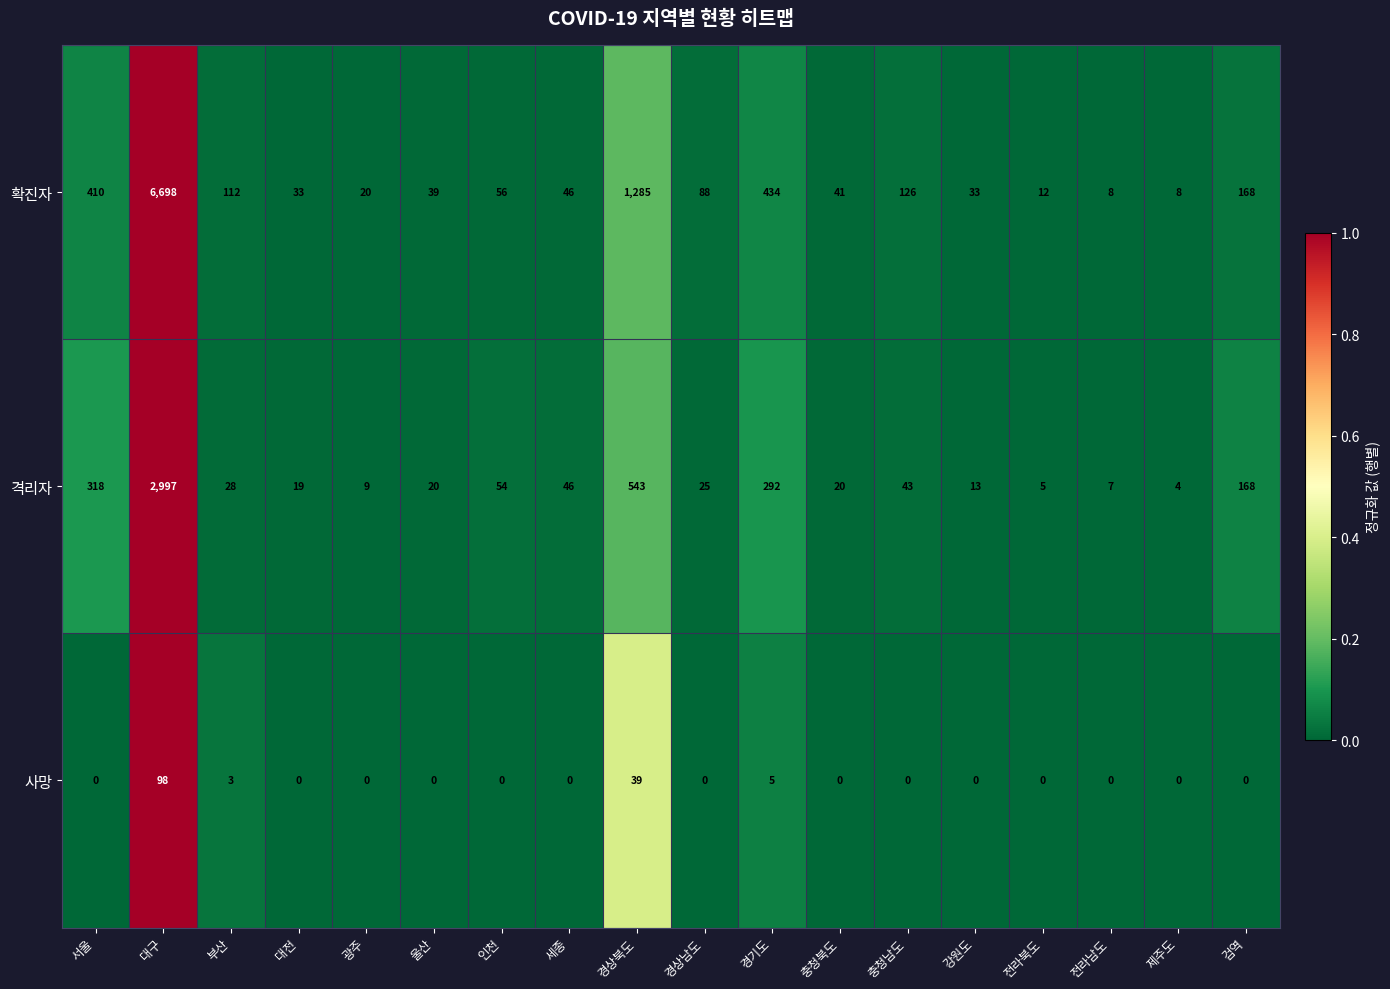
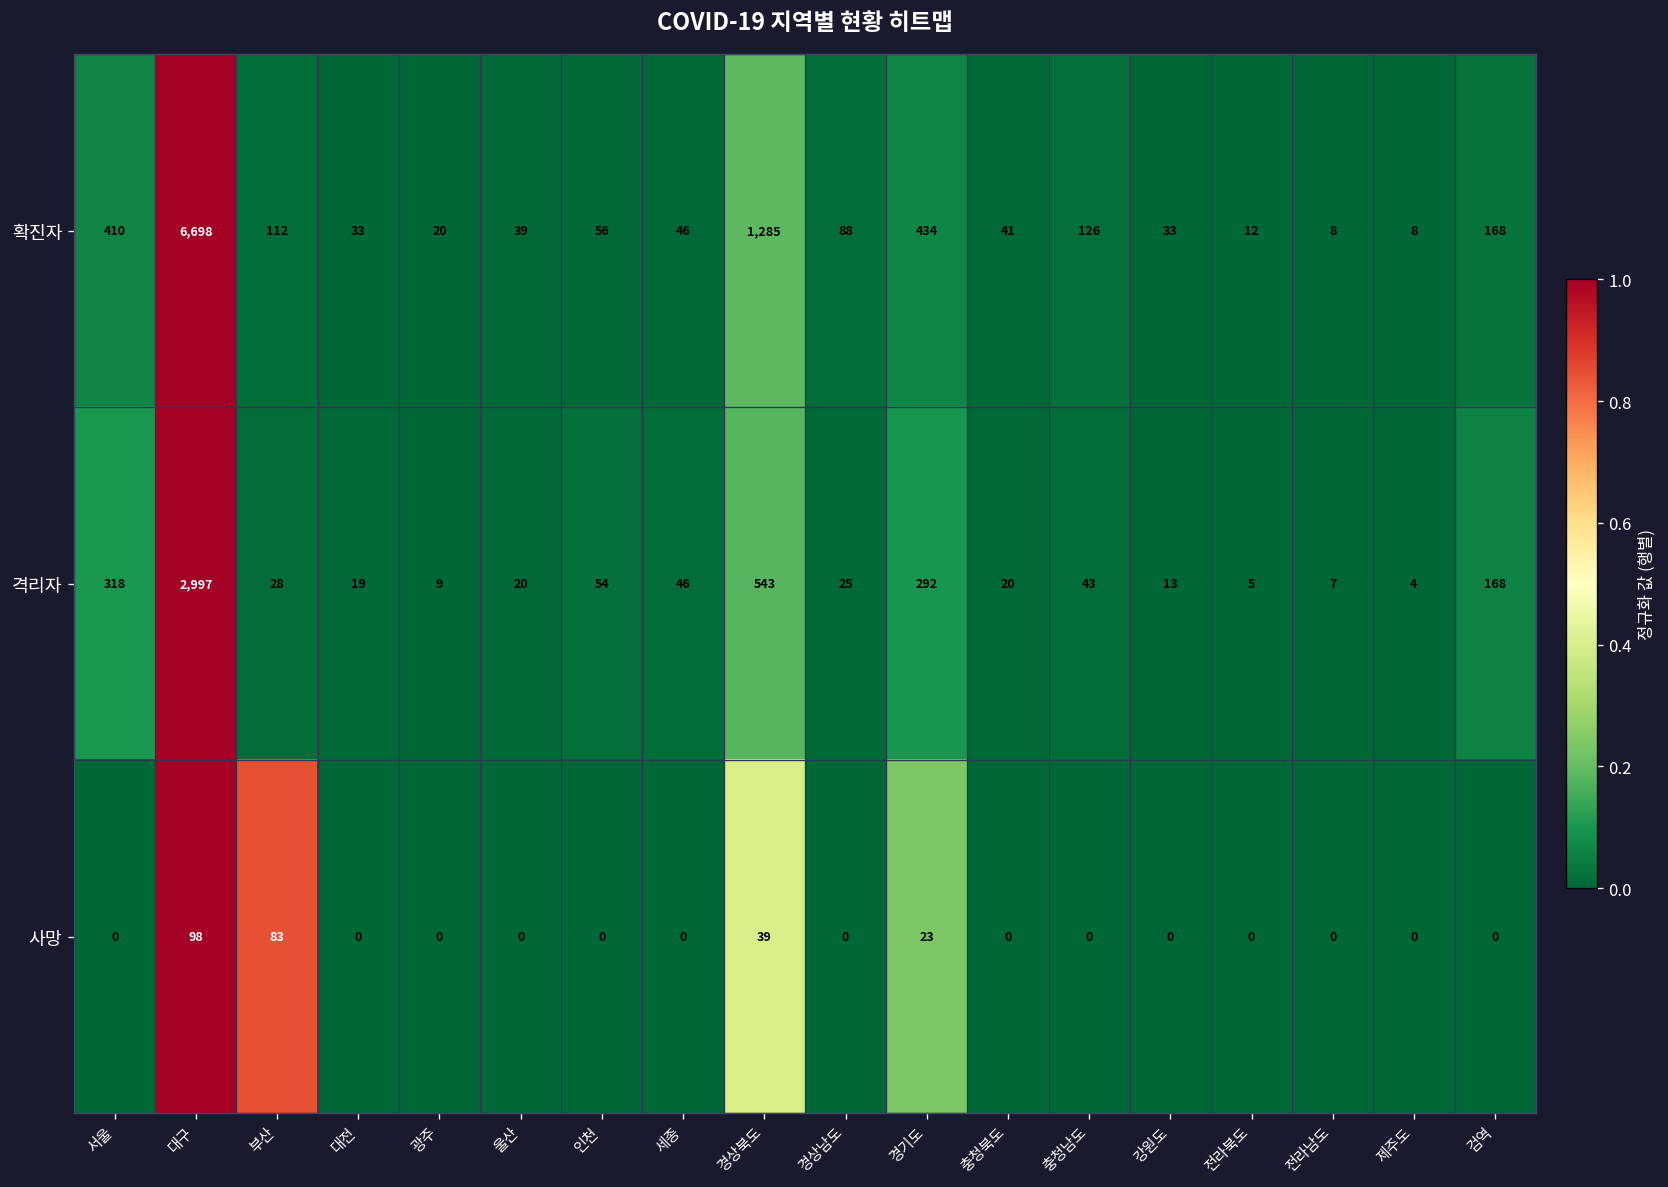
  {
    "확진자": {
      "서울": "410",
      "대구": "6,698",
      "부산": "112",
      "대전": "33",
      "광주": "20",
      "울산": "39",
      "인천": "56",
      "세종": "46",
      "경상북도": "1,285",
      "경상남도": "88",
      "경기도": "434",
      "충청북도": "41",
      "충청남도": "126",
      "강원도": "33",
      "전라북도": "12",
      "전라남도": "8",
      "제주도": "8",
      "검역": "168"
    },
    "격리자": {
      "서울": "318",
      "대구": "2,997",
      "부산": "28",
      "대전": "19",
      "광주": "9",
      "울산": "20",
      "인천": "54",
      "세종": "46",
      "경상북도": "543",
      "경상남도": "25",
      "경기도": "292",
      "충청북도": "20",
      "충청남도": "43",
      "강원도": "13",
      "전라북도": "5",
      "전라남도": "7",
      "제주도": "4",
      "검역": "168"
    },
    "사망": {
      "서울": "0",
      "대구": "98",
-     "부산": "3",
+     "부산": "83",
      "대전": "0",
      "광주": "0",
      "울산": "0",
      "인천": "0",
      "세종": "0",
      "경상북도": "39",
      "경상남도": "0",
-     "경기도": "5",
+     "경기도": "23",
      "충청북도": "0",
      "충청남도": "0",
      "강원도": "0",
      "전라북도": "0",
      "전라남도": "0",
      "제주도": "0",
      "검역": "0"
    }
  }
